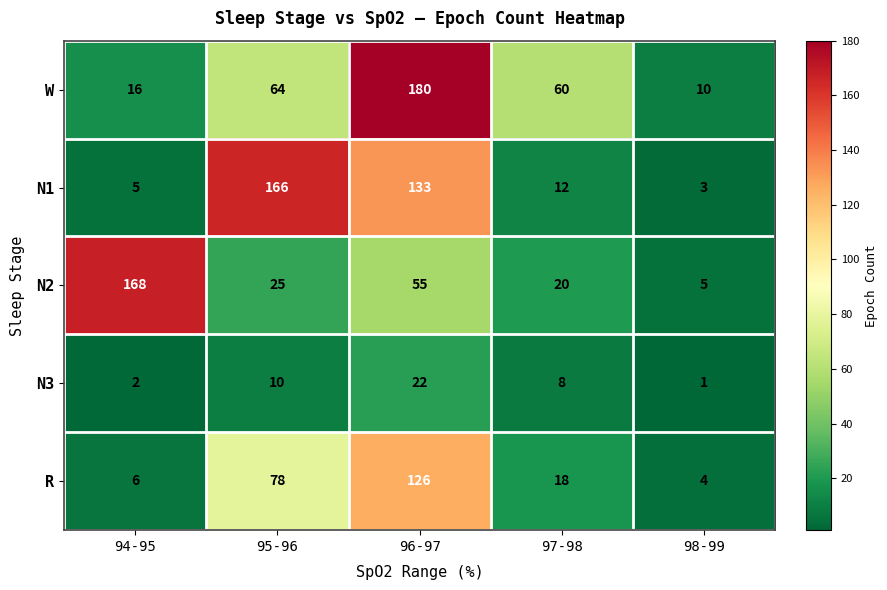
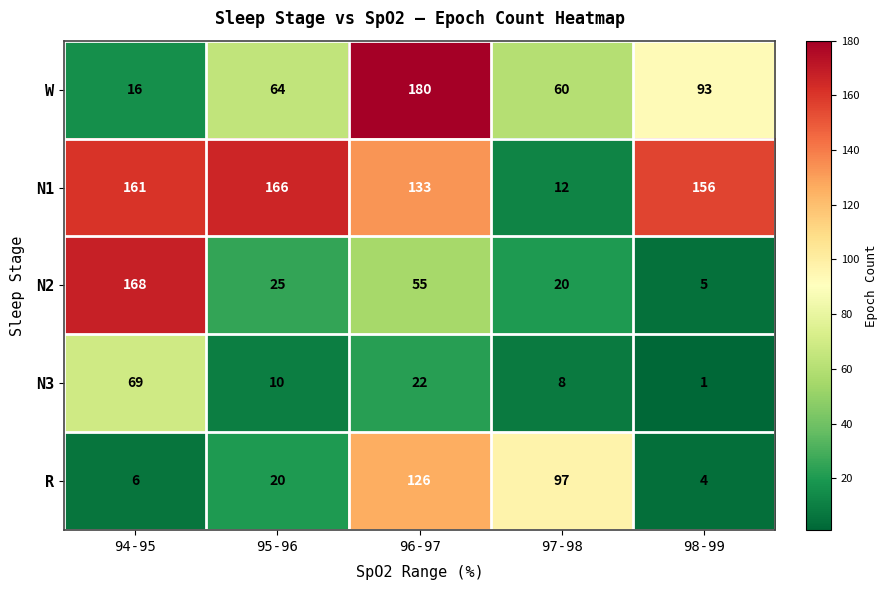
  {
    "W": {
      "94-95": 16,
      "95-96": 64,
      "96-97": 180,
      "97-98": 60,
-     "98-99": 10
+     "98-99": 93
    },
    "N1": {
-     "94-95": 5,
+     "94-95": 161,
      "95-96": 166,
      "96-97": 133,
      "97-98": 12,
-     "98-99": 3
+     "98-99": 156
    },
    "N2": {
      "94-95": 168,
      "95-96": 25,
      "96-97": 55,
      "97-98": 20,
      "98-99": 5
    },
    "N3": {
-     "94-95": 2,
+     "94-95": 69,
      "95-96": 10,
      "96-97": 22,
      "97-98": 8,
      "98-99": 1
    },
    "R": {
      "94-95": 6,
-     "95-96": 78,
+     "95-96": 20,
      "96-97": 126,
-     "97-98": 18,
+     "97-98": 97,
      "98-99": 4
    }
  }
